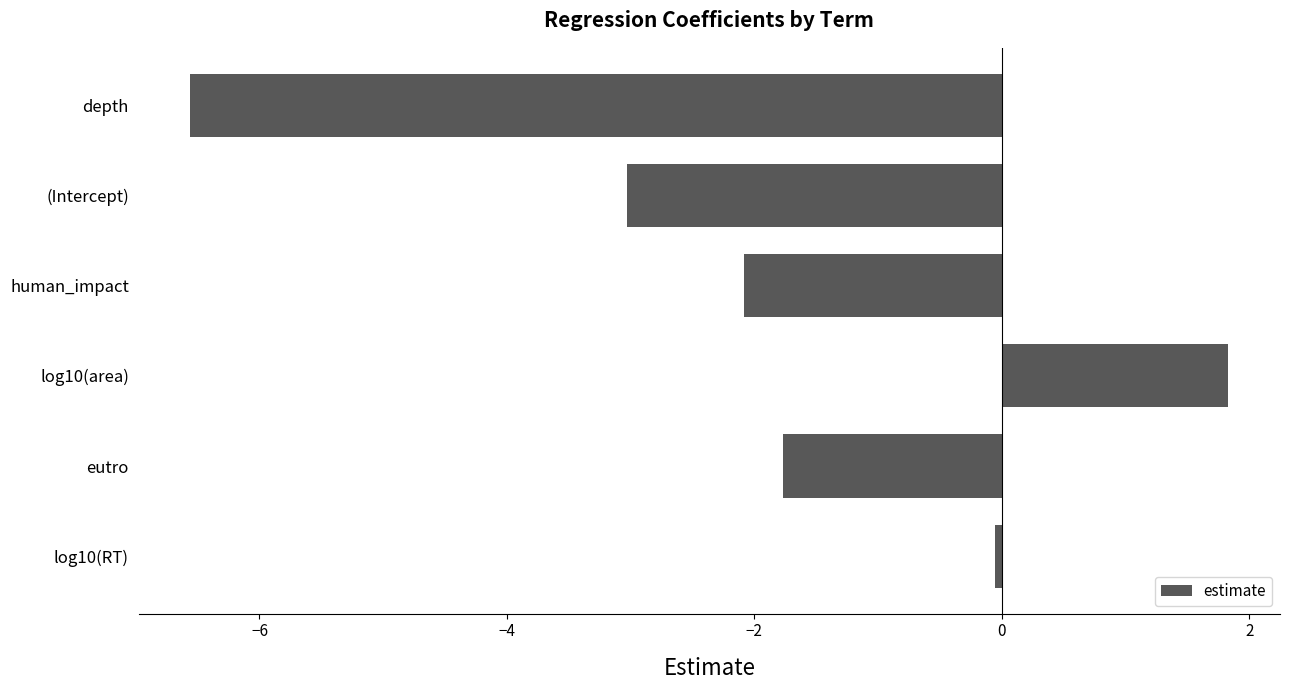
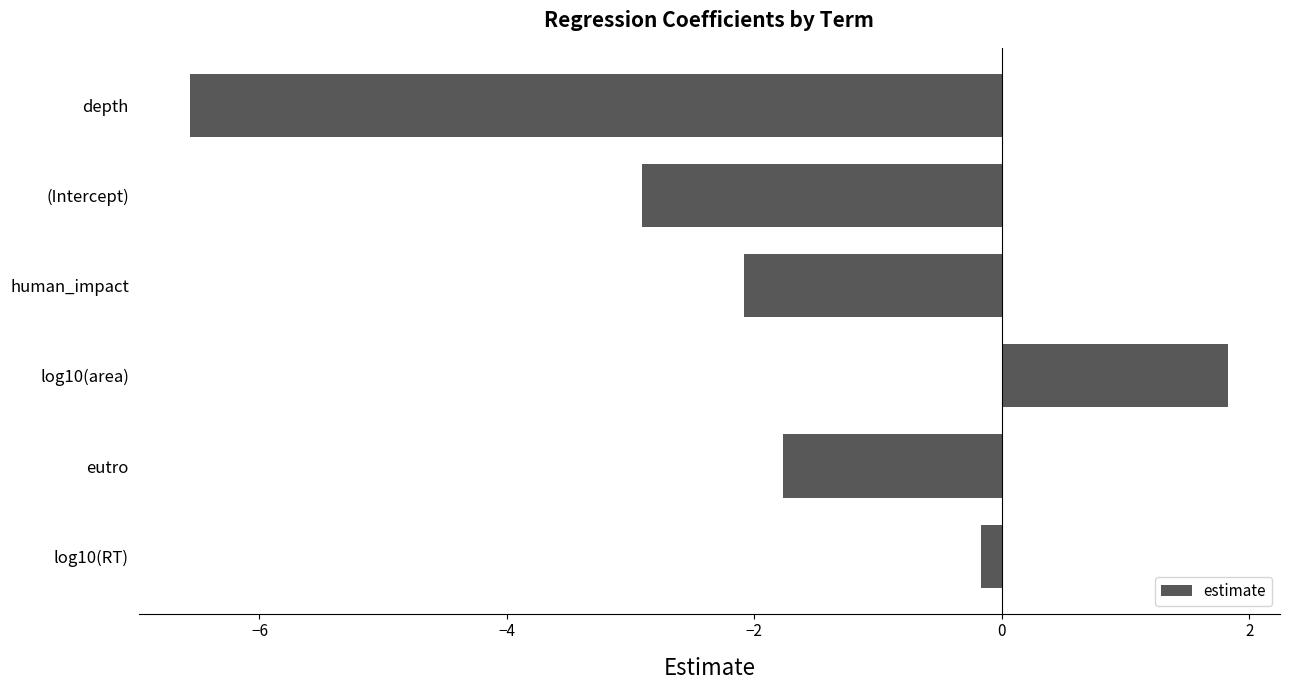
  {
    "depth": -6.56,
-   "(Intercept)": -3.03,
+   "(Intercept)": -2.91,
    "human_impact": -2.08,
    "log10(area)": 1.83,
    "eutro": -1.77,
-   "log10(RT)": -0.06
+   "log10(RT)": -0.17
  }
